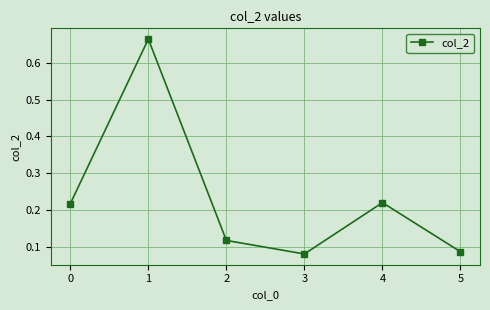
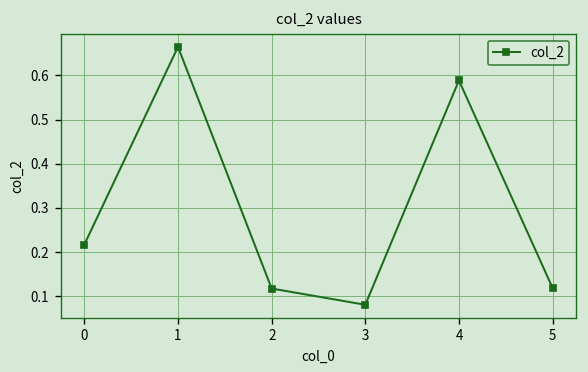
  {
    "0": 0.22,
    "1": 0.66,
    "2": 0.12,
    "3": 0.08,
-   "4": 0.22,
-   "5": 0.09
+   "4": 0.59,
+   "5": 0.12
  }
